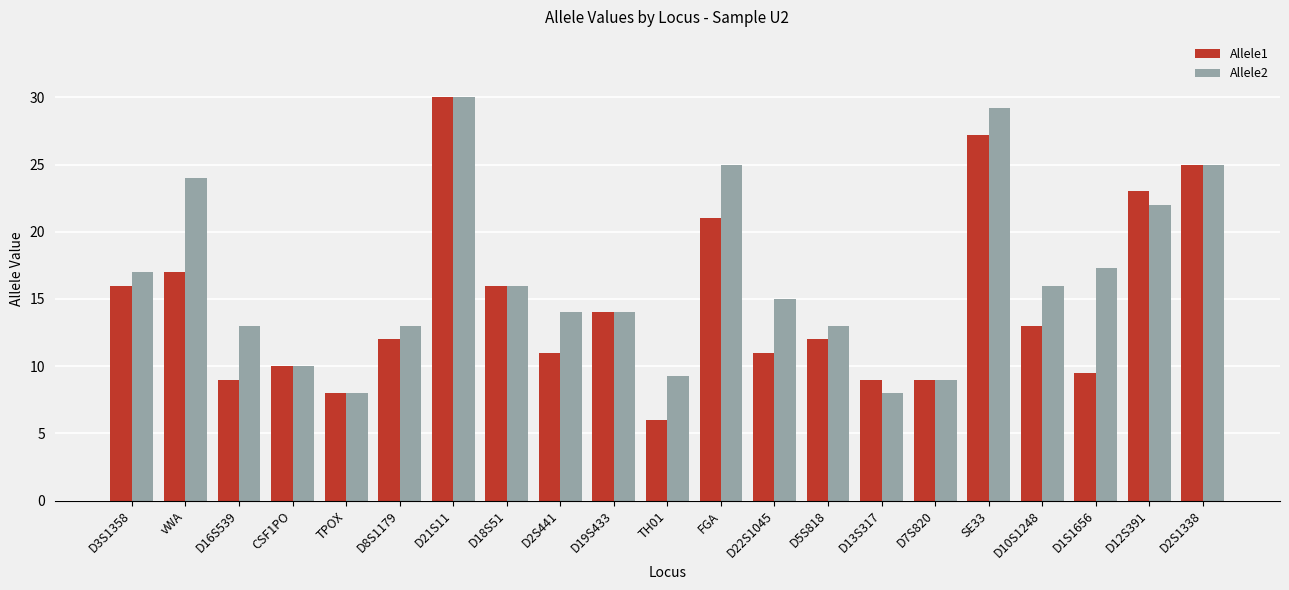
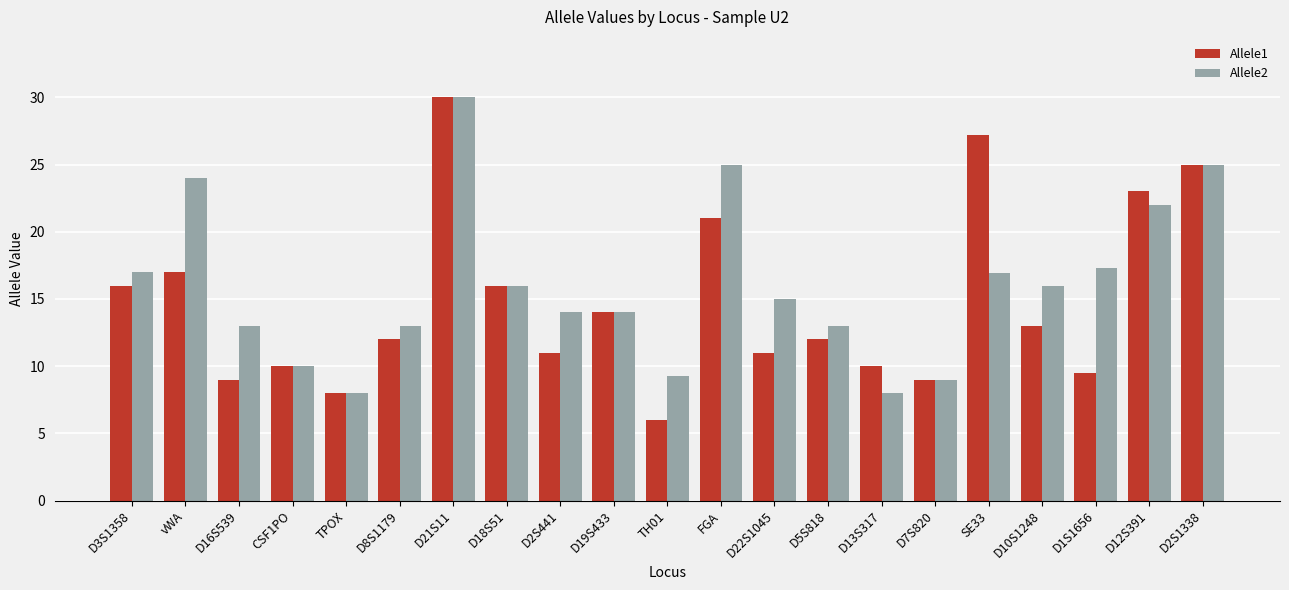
  {
    "Allele1": {
      "D3S1358": 16,
      "vWA": 17,
      "D16S539": 9,
      "CSF1PO": 10,
      "TPOX": 8,
      "D8S1179": 12,
      "D21S11": 30,
      "D18S51": 16,
      "D2S441": 11,
      "D19S433": 14,
      "TH01": 6,
      "FGA": 21,
      "D22S1045": 11,
      "D5S818": 12,
-     "D13S317": 9,
+     "D13S317": 10,
      "D7S820": 9,
      "SE33": 27.2,
      "D10S1248": 13,
      "D1S1656": 9.5,
      "D12S391": 23,
      "D2S1338": 25
    },
    "Allele2": {
      "D3S1358": 17.0,
      "vWA": 24.0,
      "D16S539": 13.0,
      "CSF1PO": 10.0,
      "TPOX": 8.0,
      "D8S1179": 13.0,
      "D21S11": 30.0,
      "D18S51": 16.0,
      "D2S441": 14.0,
      "D19S433": 14.0,
      "TH01": 9.3,
      "FGA": 25.0,
      "D22S1045": 15.0,
      "D5S818": 13.0,
      "D13S317": 8.0,
      "D7S820": 9.0,
-     "SE33": 29.2,
+     "SE33": 16.9,
      "D10S1248": 16.0,
      "D1S1656": 17.3,
      "D12S391": 22.0,
      "D2S1338": 25.0
    }
  }
